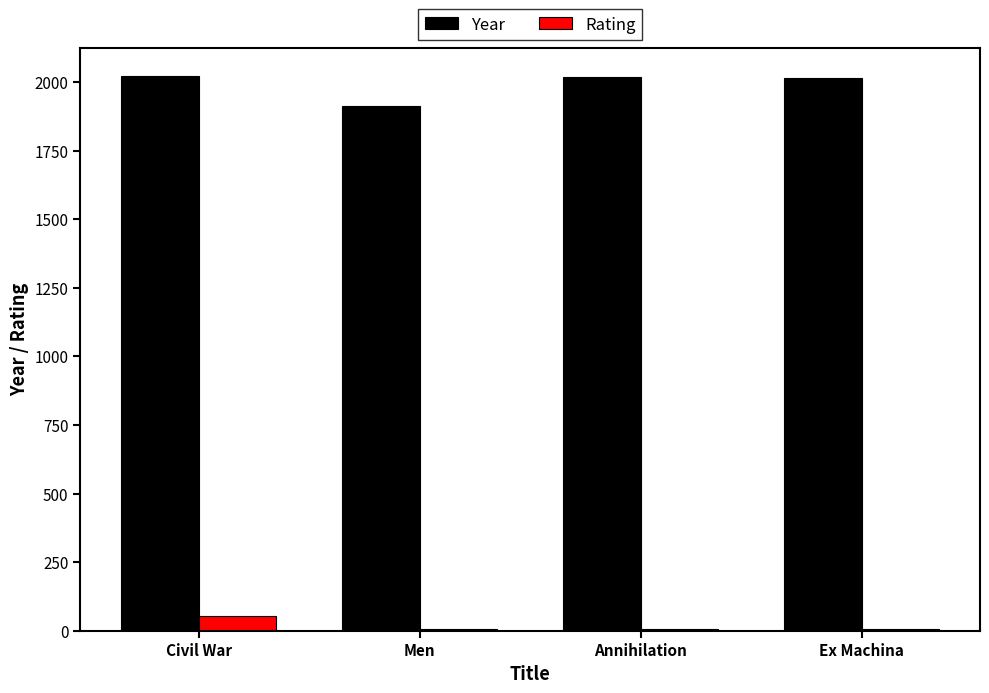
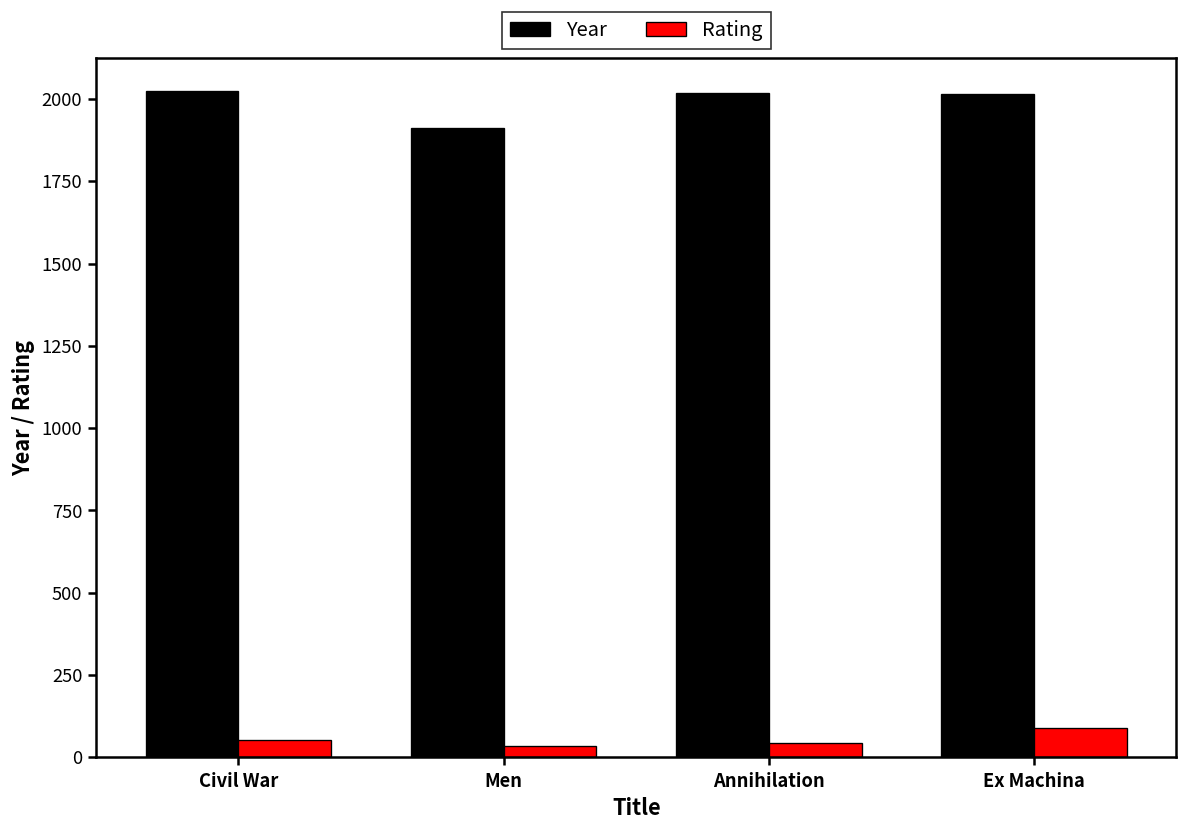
  {
    "Year": {
      "Civil War": 2020,
      "Men": 1910,
      "Annihilation": 2020,
      "Ex Machina": 2010
    },
    "Rating": {
      "Civil War": 50,
-     "Men": 10,
-     "Annihilation": 10,
-     "Ex Machina": 10
+     "Men": 40,
+     "Annihilation": 40,
+     "Ex Machina": 90
    }
  }
